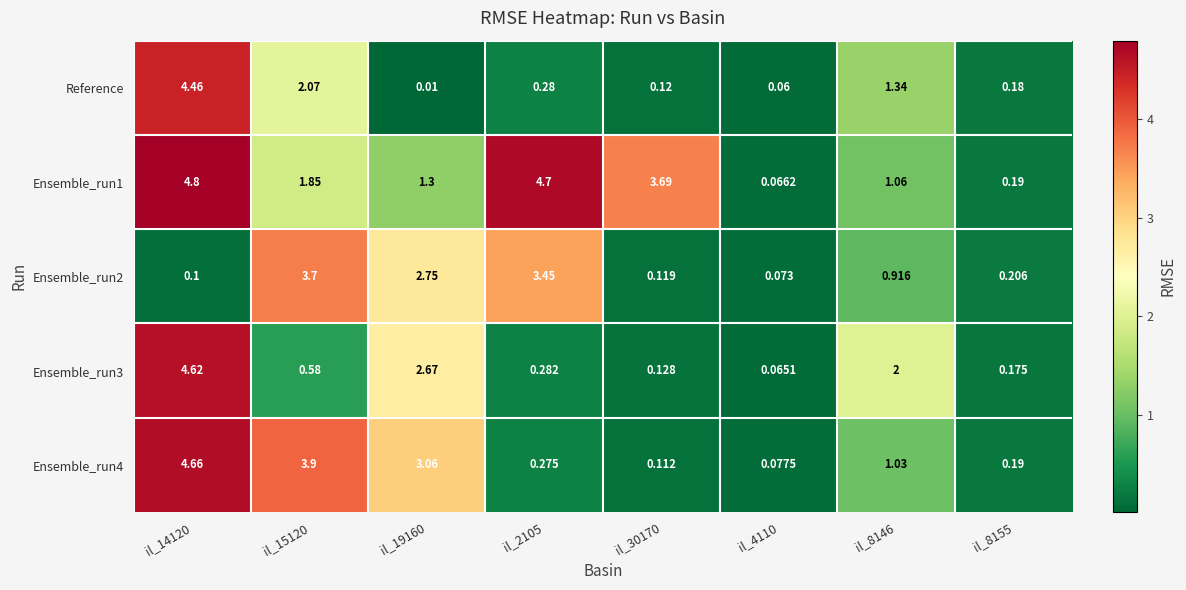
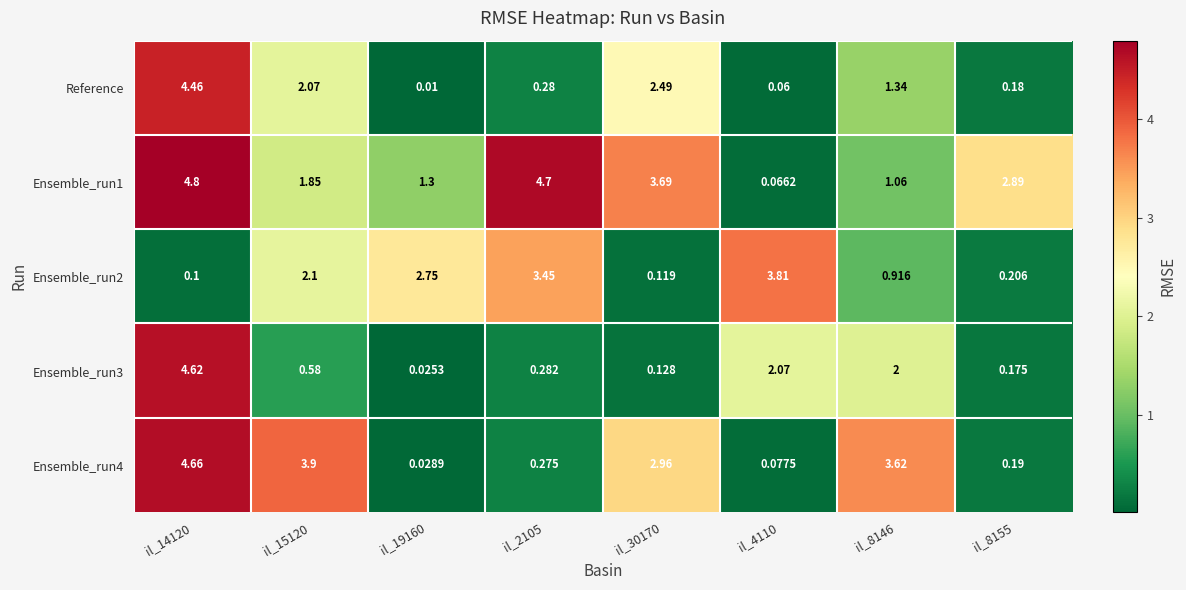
  {
    "Reference": {
      "il_14120": 4.46,
      "il_15120": 2.07,
      "il_19160": 0.01,
      "il_2105": 0.28,
-     "il_30170": 0.12,
+     "il_30170": 2.49,
      "il_4110": 0.06,
      "il_8146": 1.34,
      "il_8155": 0.18
    },
    "Ensemble_run1": {
      "il_14120": 4.8,
      "il_15120": 1.85,
      "il_19160": 1.3,
      "il_2105": 4.7,
      "il_30170": 3.69,
      "il_4110": 0.0662,
      "il_8146": 1.06,
-     "il_8155": 0.19
+     "il_8155": 2.89
    },
    "Ensemble_run2": {
      "il_14120": 0.1,
-     "il_15120": 3.7,
+     "il_15120": 2.1,
      "il_19160": 2.75,
      "il_2105": 3.45,
      "il_30170": 0.119,
-     "il_4110": 0.073,
+     "il_4110": 3.81,
      "il_8146": 0.916,
      "il_8155": 0.206
    },
    "Ensemble_run3": {
      "il_14120": 4.62,
      "il_15120": 0.58,
-     "il_19160": 2.67,
+     "il_19160": 0.0253,
      "il_2105": 0.282,
      "il_30170": 0.128,
-     "il_4110": 0.0651,
+     "il_4110": 2.07,
      "il_8146": 2,
      "il_8155": 0.175
    },
    "Ensemble_run4": {
      "il_14120": 4.66,
      "il_15120": 3.9,
-     "il_19160": 3.06,
+     "il_19160": 0.0289,
      "il_2105": 0.275,
-     "il_30170": 0.112,
+     "il_30170": 2.96,
      "il_4110": 0.0775,
-     "il_8146": 1.03,
+     "il_8146": 3.62,
      "il_8155": 0.19
    }
  }
